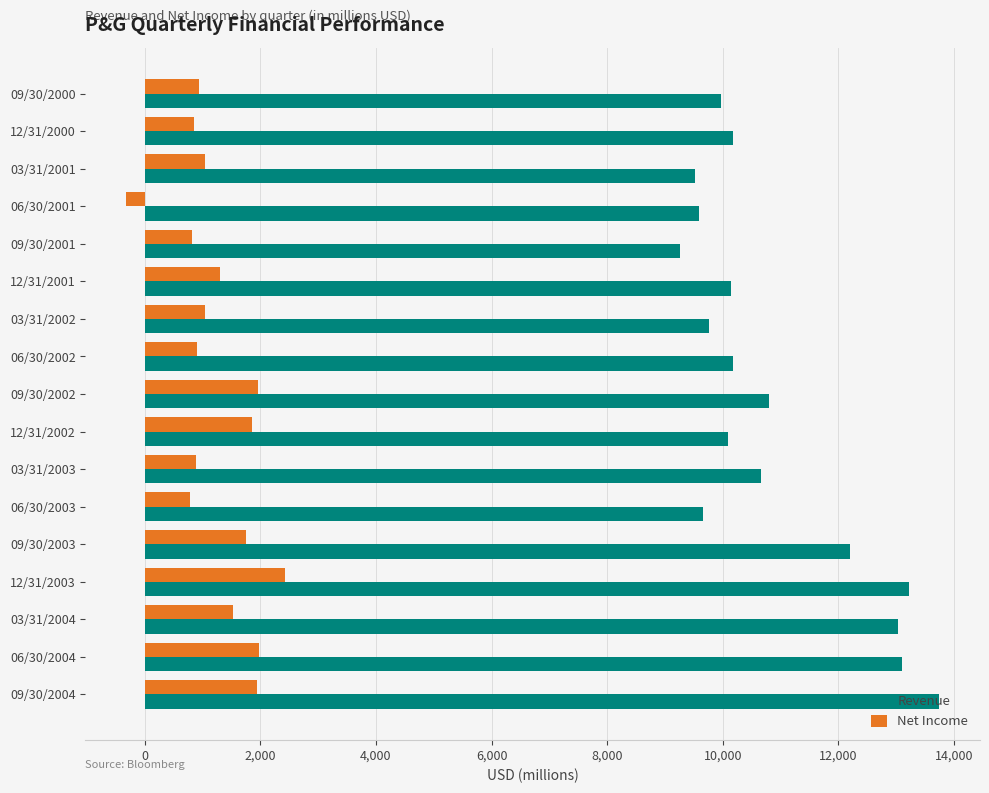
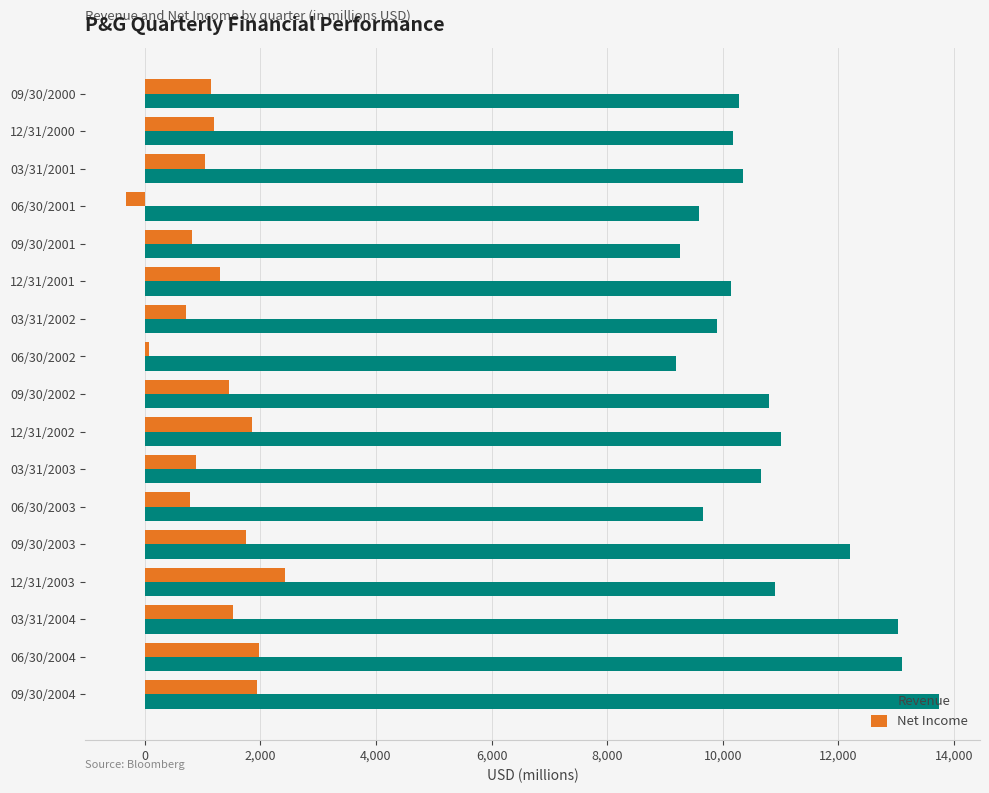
  {
    "Revenue": {
-     "09/30/2000": "10,000",
+     "09/30/2000": "10,300",
      "12/31/2000": "10,200",
-     "03/31/2001": "9,500",
+     "03/31/2001": "10,300",
      "06/30/2001": "9,600",
      "09/30/2001": "9,300",
      "12/31/2001": "10,100",
-     "03/31/2002": "9,800",
-     "06/30/2002": "10,200",
+     "03/31/2002": "9,900",
+     "06/30/2002": "9,200",
      "09/30/2002": "10,800",
-     "12/31/2002": "10,100",
+     "12/31/2002": "11,000",
      "03/31/2003": "10,700",
      "06/30/2003": "9,700",
      "09/30/2003": "12,200",
-     "12/31/2003": "13,200",
+     "12/31/2003": "10,900",
      "03/31/2004": "13,000",
      "06/30/2004": "13,100",
      "09/30/2004": "13,700"
    },
    "Net Income": {
-     "09/30/2000": "900",
-     "12/31/2000": "900",
+     "09/30/2000": "1,200",
+     "12/31/2000": "1,200",
      "03/31/2001": "1,000",
      "06/30/2001": "-300",
      "09/30/2001": "800",
      "12/31/2001": "1,300",
-     "03/31/2002": "1,000",
-     "06/30/2002": "900",
-     "09/30/2002": "2,000",
+     "03/31/2002": "700",
+     "06/30/2002": "100",
+     "09/30/2002": "1,500",
      "12/31/2002": "1,900",
      "03/31/2003": "900",
      "06/30/2003": "800",
      "09/30/2003": "1,800",
      "12/31/2003": "2,400",
      "03/31/2004": "1,500",
      "06/30/2004": "2,000",
      "09/30/2004": "1,900"
    }
  }
